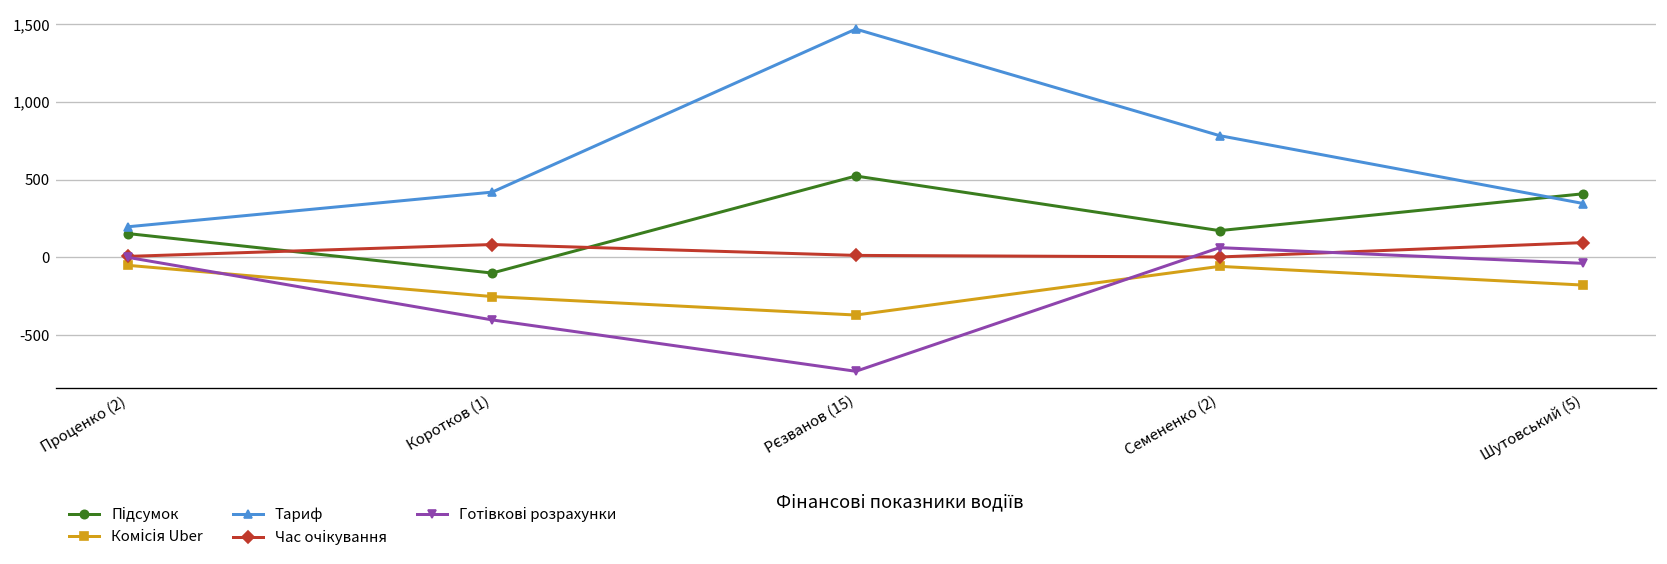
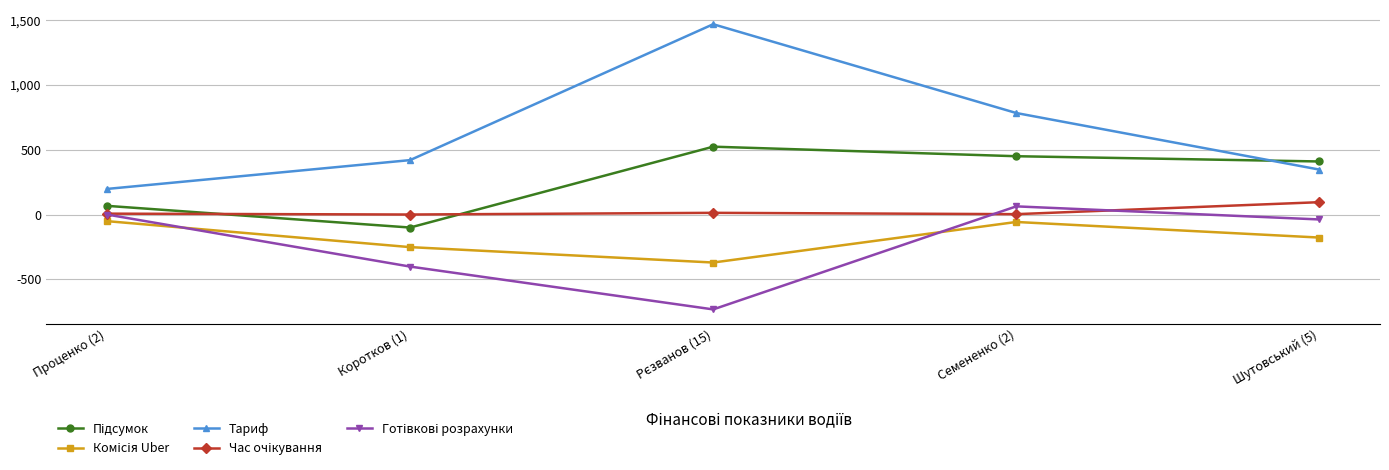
  {
    "Підсумок": {
-     "Проценко (2)": "150",
+     "Проценко (2)": "70",
      "Коротков (1)": "-100",
      "Рєзванов (15)": "520",
-     "Семененко (2)": "170",
+     "Семененко (2)": "450",
      "Шутовський (5)": "410"
    },
    "Комісія Uber": {
      "Проценко (2)": "-50",
      "Коротков (1)": "-250",
      "Рєзванов (15)": "-370",
      "Семененко (2)": "-60",
      "Шутовський (5)": "-180"
    },
    "Тариф": {
      "Проценко (2)": "200",
      "Коротков (1)": "420",
      "Рєзванов (15)": "1,470",
      "Семененко (2)": "780",
      "Шутовський (5)": "350"
    },
    "Час очікування": {
-     "Коротков (1)": "80",
+     "Коротков (1)": "0",
      "Рєзванов (15)": "10",
      "Семененко (2)": "0",
      "Шутовський (5)": "100"
    },
    "Готівкові розрахунки": {
      "Коротков (1)": "-400",
      "Рєзванов (15)": "-730",
      "Семененко (2)": "60",
      "Шутовський (5)": "-40"
    }
  }
